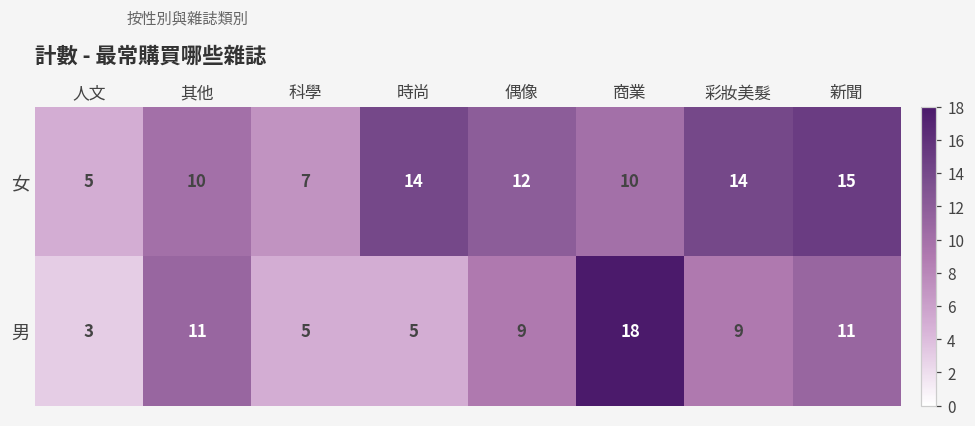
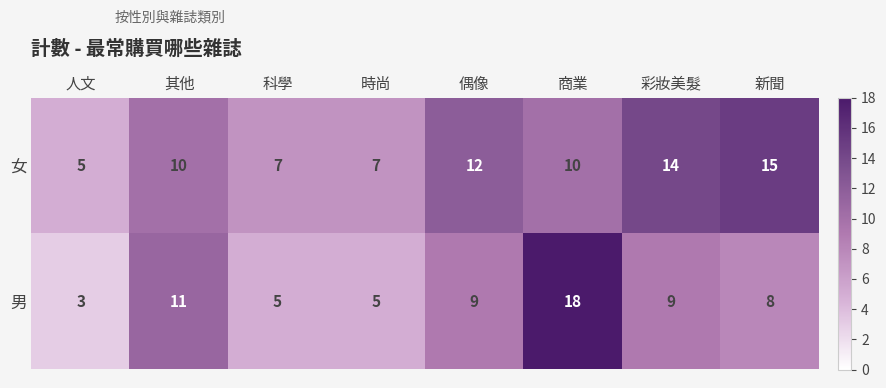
  {
    "女": {
      "人文": 5,
      "其他": 10,
      "科學": 7,
-     "時尚": 14,
+     "時尚": 7,
      "偶像": 12,
      "商業": 10,
      "彩妝美髮": 14,
      "新聞": 15
    },
    "男": {
      "人文": 3,
      "其他": 11,
      "科學": 5,
      "時尚": 5,
      "偶像": 9,
      "商業": 18,
      "彩妝美髮": 9,
-     "新聞": 11
+     "新聞": 8
    }
  }
